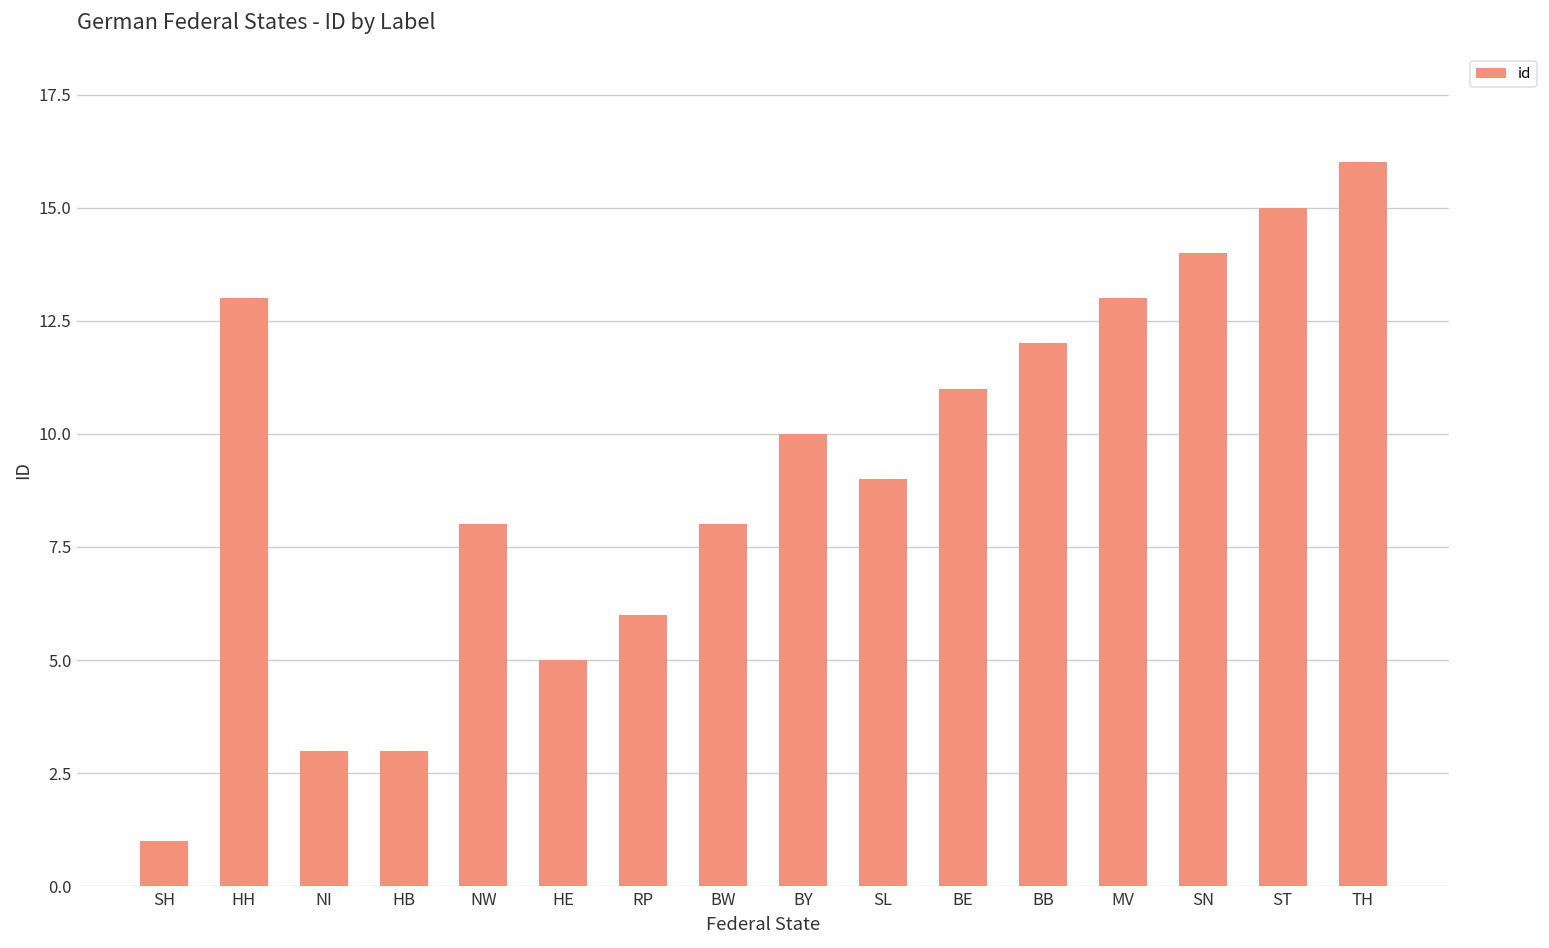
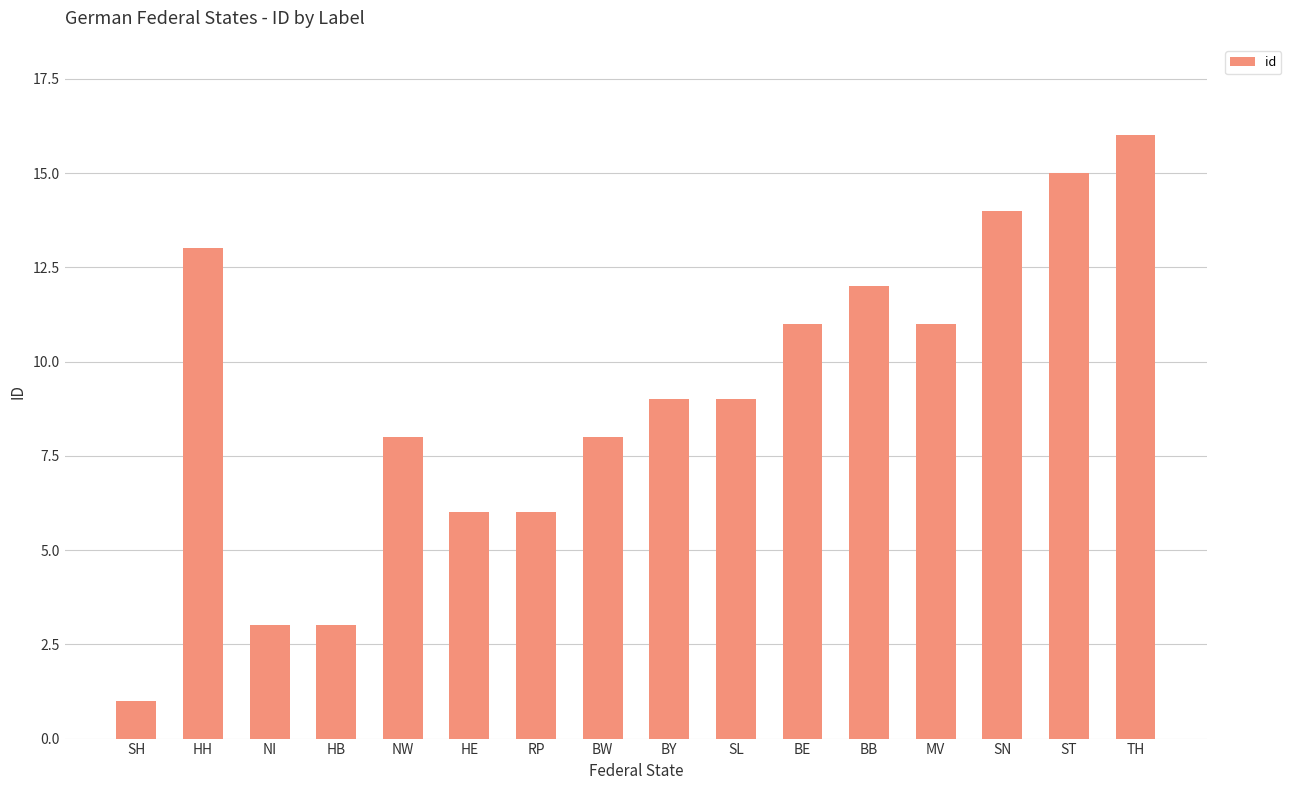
  {
    "SH": 1,
    "HH": 13,
    "NI": 3,
    "HB": 3,
    "NW": 8,
-   "HE": 5,
+   "HE": 6,
    "RP": 6,
    "BW": 8,
-   "BY": 10,
+   "BY": 9,
    "SL": 9,
    "BE": 11,
    "BB": 12,
-   "MV": 13,
+   "MV": 11,
    "SN": 14,
    "ST": 15,
    "TH": 16
  }
